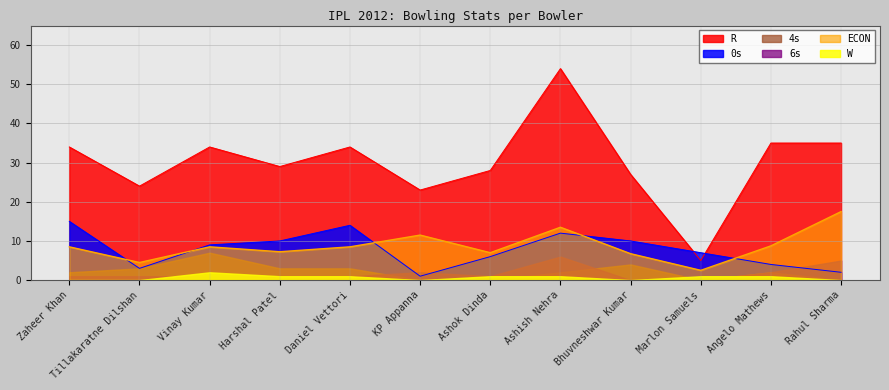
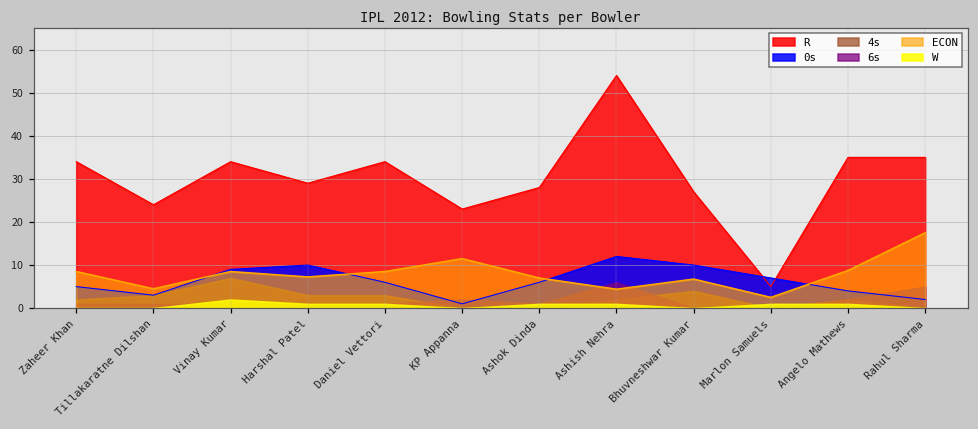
  {
    "R": {
      "Zaheer Khan": 34,
      "Tillakaratne Dilshan": 24,
      "Vinay Kumar": 34,
      "Harshal Patel": 29,
      "Daniel Vettori": 34,
      "KP Appanna": 23,
      "Ashok Dinda": 28,
      "Ashish Nehra": 54,
      "Bhuvneshwar Kumar": 27,
      "Marlon Samuels": 5,
      "Angelo Mathews": 35,
      "Rahul Sharma": 35
    },
    "0s": {
-     "Zaheer Khan": 15,
+     "Zaheer Khan": 5,
      "Harshal Patel": 10,
-     "Daniel Vettori": 14,
+     "Daniel Vettori": 6,
      "KP Appanna": 1,
      "Ashok Dinda": 6,
      "Ashish Nehra": 12,
      "Bhuvneshwar Kumar": 10,
      "Marlon Samuels": 7,
      "Angelo Mathews": 4,
      "Rahul Sharma": 2
    },
    "4s": {
      "Zaheer Khan": 2,
      "Vinay Kumar": 7,
      "Harshal Patel": 3,
      "Daniel Vettori": 3,
      "Ashok Dinda": 0,
      "Ashish Nehra": 2,
      "Bhuvneshwar Kumar": 4
    },
    "6s": {
      "Zaheer Khan": 1,
      "Tillakaratne Dilshan": 1,
      "Vinay Kumar": 1,
      "KP Appanna": 2,
      "Ashish Nehra": 6,
      "Rahul Sharma": 5
    },
    "ECON": {
      "Zaheer Khan": 9,
      "Tillakaratne Dilshan": 5,
      "Harshal Patel": 7,
      "Daniel Vettori": 9,
      "KP Appanna": 12,
      "Ashok Dinda": 7,
-     "Ashish Nehra": 14,
+     "Ashish Nehra": 4,
      "Bhuvneshwar Kumar": 7,
      "Marlon Samuels": 3,
      "Angelo Mathews": 9,
      "Rahul Sharma": 18
    },
    "W": {
      "Zaheer Khan": 0,
      "Tillakaratne Dilshan": 0,
      "Vinay Kumar": 2,
      "Ashish Nehra": 1,
      "Marlon Samuels": 1,
      "Angelo Mathews": 1
    }
  }
